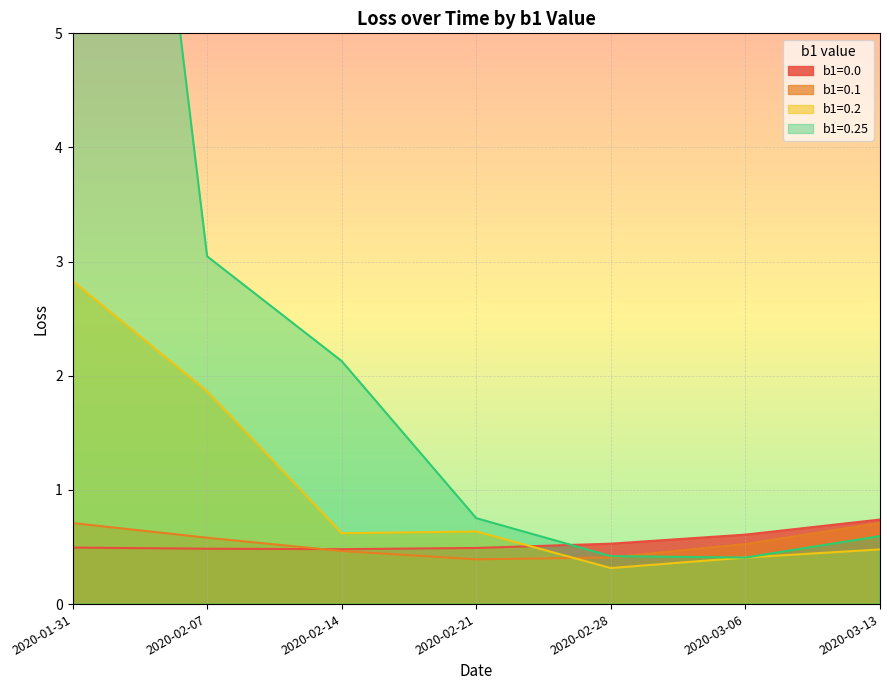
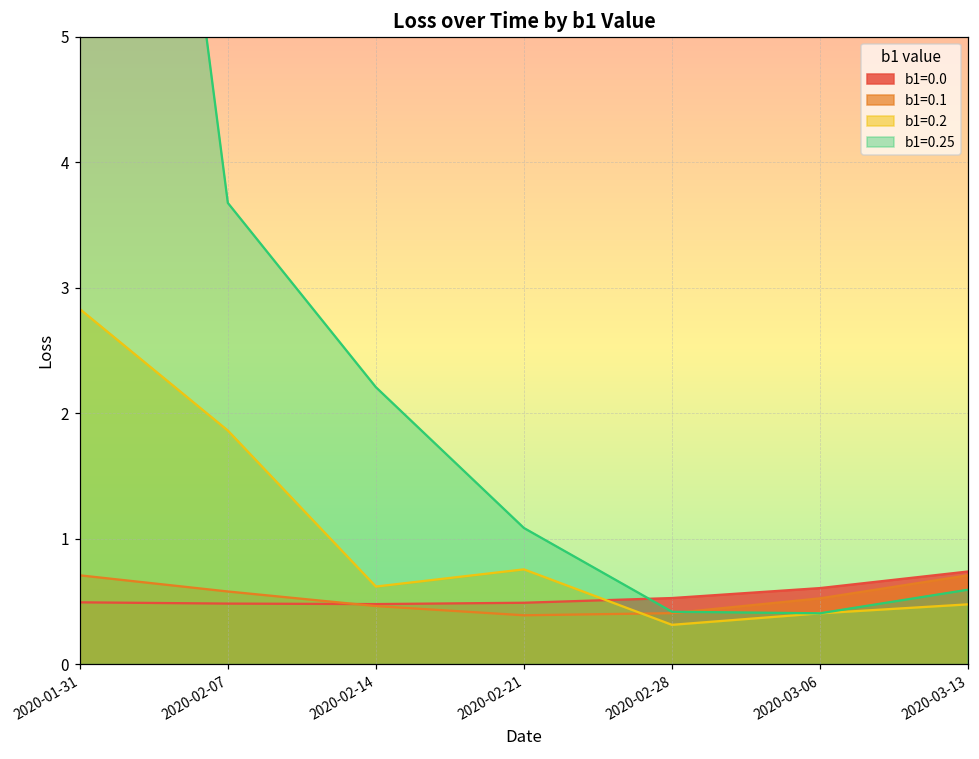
  {
    "b1=0.2": {
      "2020-01-31": 2.83,
      "2020-02-07": 1.86,
      "2020-02-14": 0.62,
-     "2020-02-21": 0.64,
+     "2020-02-21": 0.76,
      "2020-02-28": 0.32,
      "2020-03-13": 0.48
    },
    "b1=0.25": {
-     "2020-02-07": 3.05,
-     "2020-02-14": 2.13,
-     "2020-02-21": 0.75,
+     "2020-02-07": 3.68,
+     "2020-02-14": 2.21,
+     "2020-02-21": 1.09,
      "2020-03-13": 0.60
    }
  }
